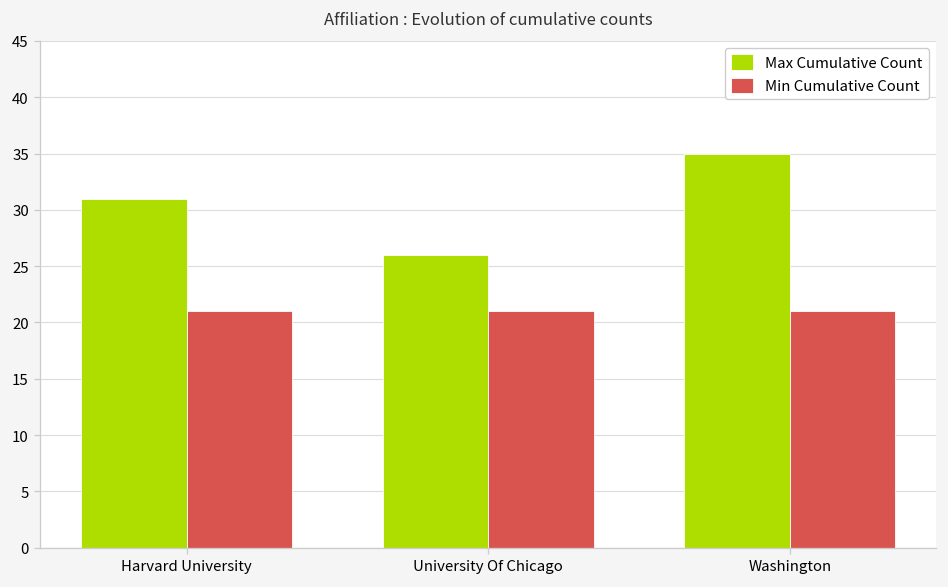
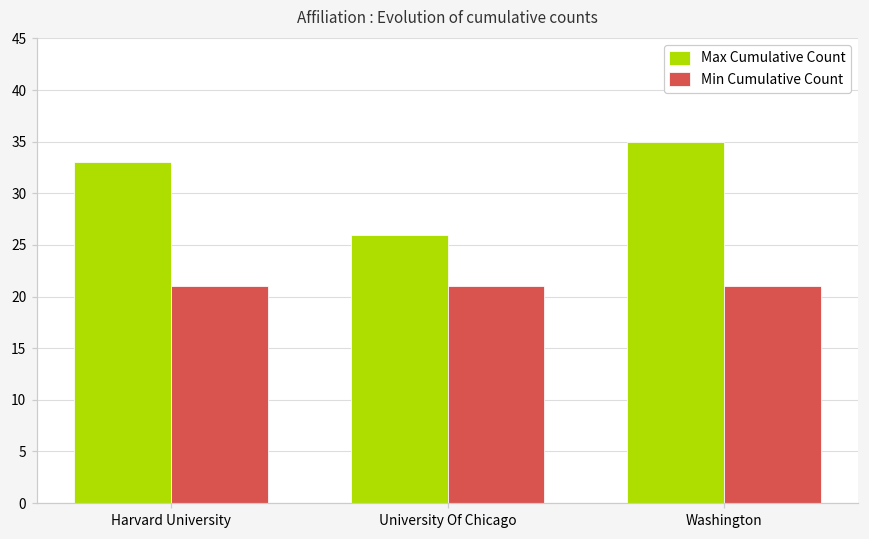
  {
    "Max Cumulative Count": {
-     "Harvard University": 31,
+     "Harvard University": 33,
      "University Of Chicago": 26,
      "Washington": 35
    },
    "Min Cumulative Count": {
      "Harvard University": 21,
      "University Of Chicago": 21,
      "Washington": 21
    }
  }
